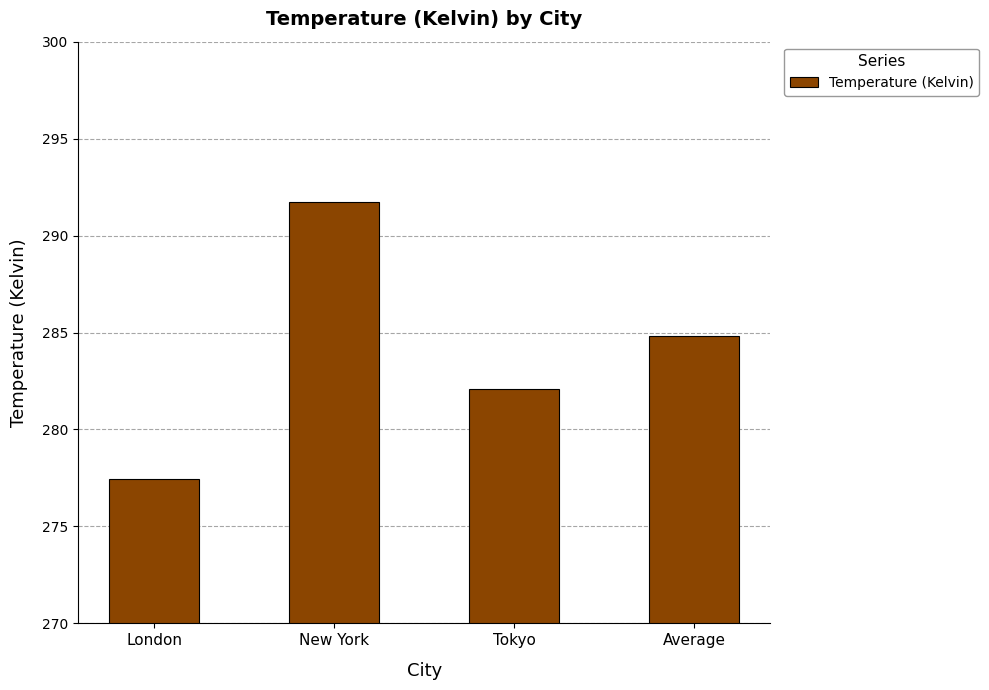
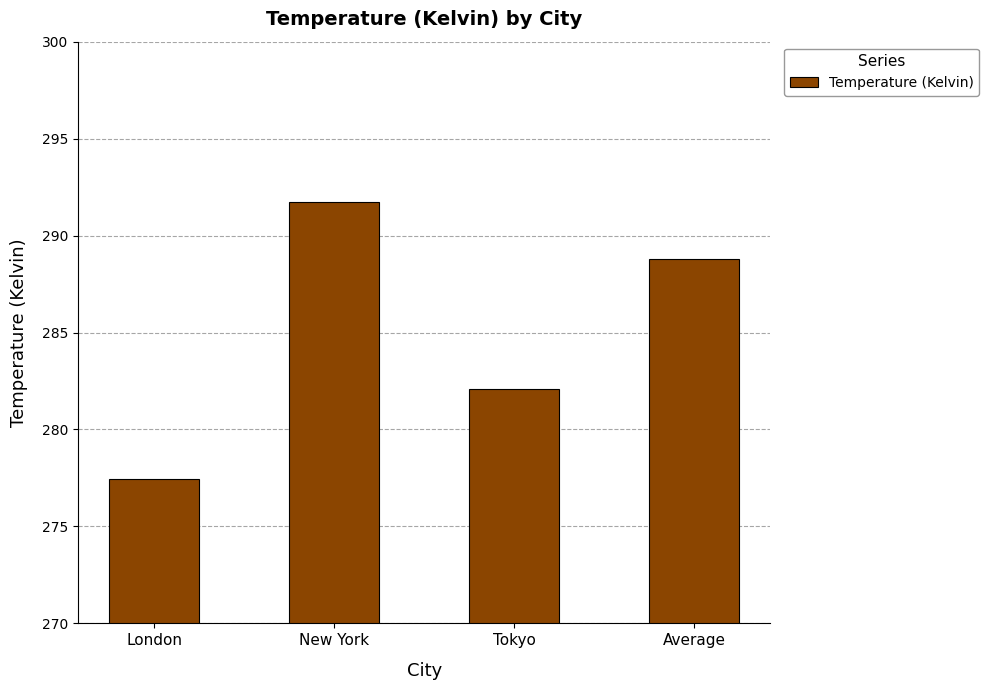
  {
    "London": 277.4,
    "New York": 291.8,
    "Tokyo": 282.1,
-   "Average": 284.8
+   "Average": 288.8
  }
